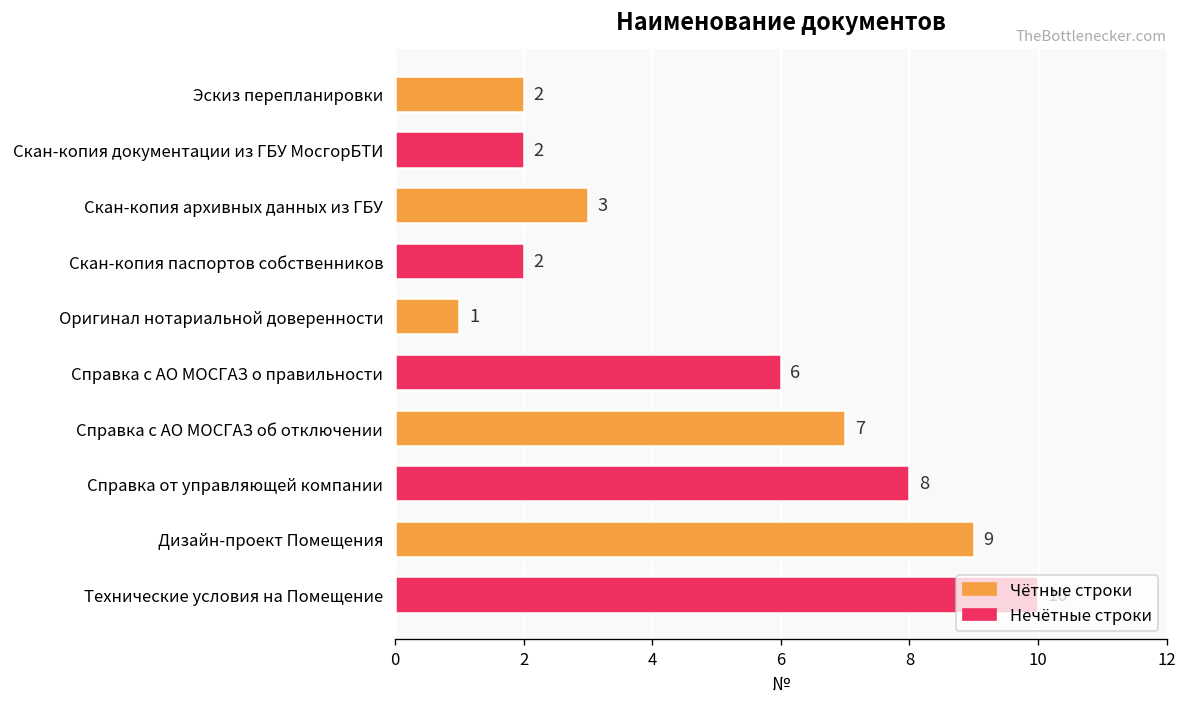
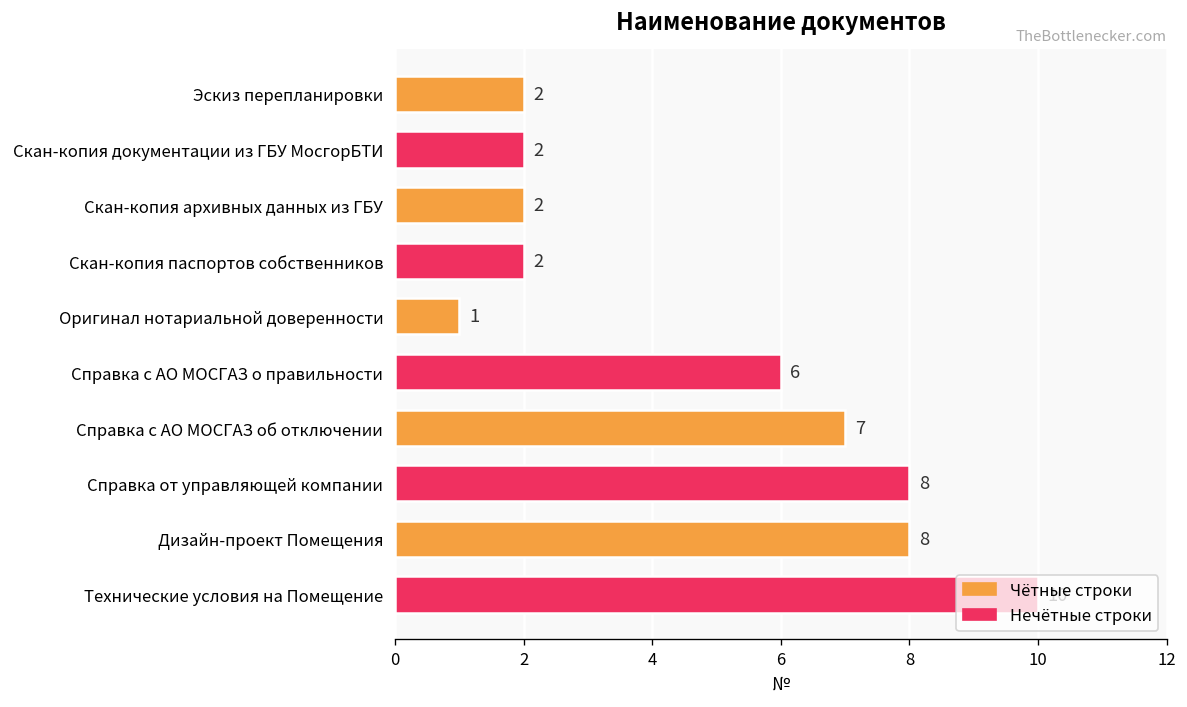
  {
    "Эскиз перепланировки": 2,
    "Скан-копия документации из ГБУ МосгорБТИ": 2,
-   "Скан-копия архивных данных из ГБУ": 3,
+   "Скан-копия архивных данных из ГБУ": 2,
    "Скан-копия паспортов собственников": 2,
    "Оригинал нотариальной доверенности": 1,
    "Справка с АО МОСГАЗ о правильности": 6,
    "Справка с АО МОСГАЗ об отключении": 7,
    "Справка от управляющей компании": 8,
-   "Дизайн-проект Помещения": 9
+   "Дизайн-проект Помещения": 8
  }
